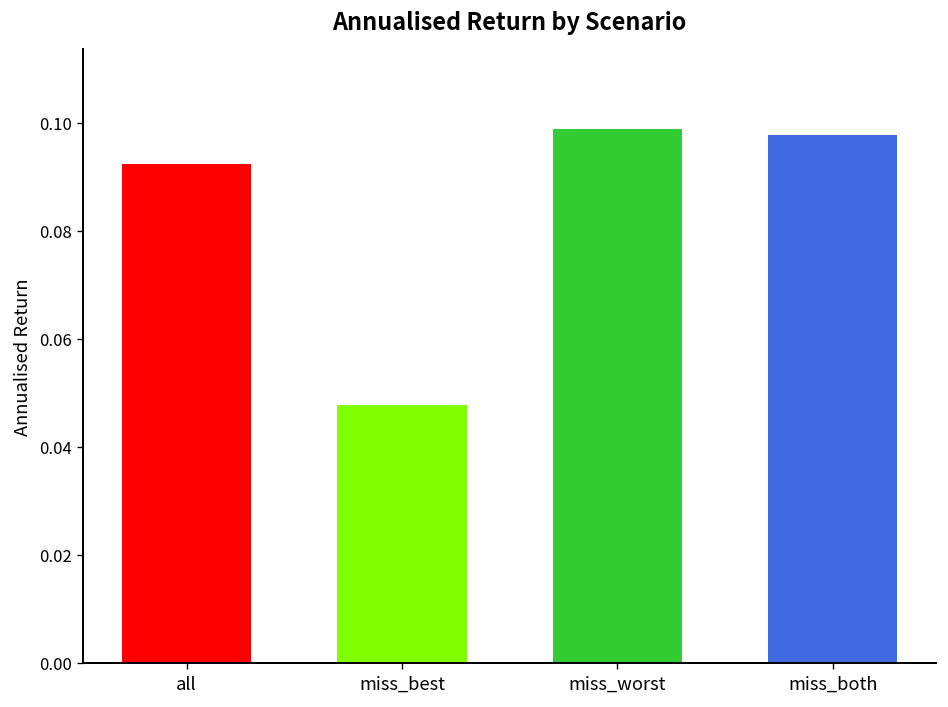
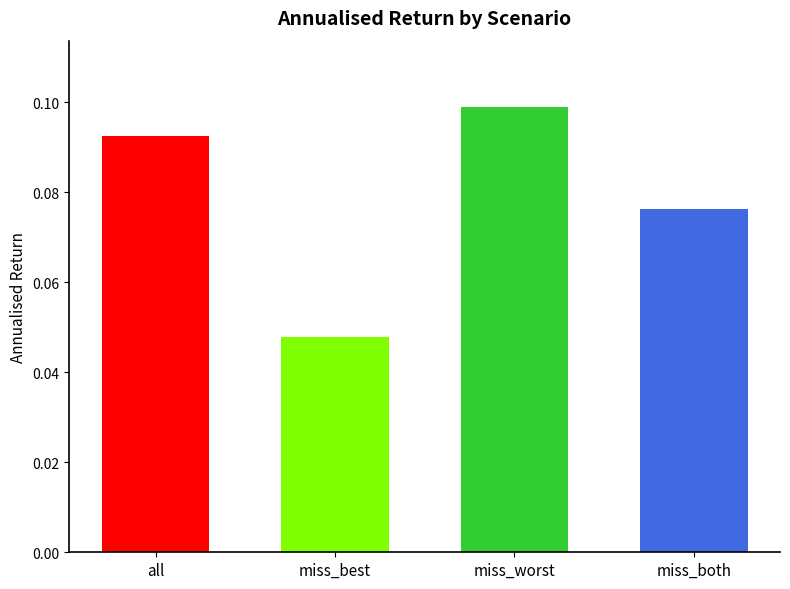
  {
    "all": 0.092,
    "miss_best": 0.048,
    "miss_worst": 0.099,
-   "miss_both": 0.098
+   "miss_both": 0.076
  }
